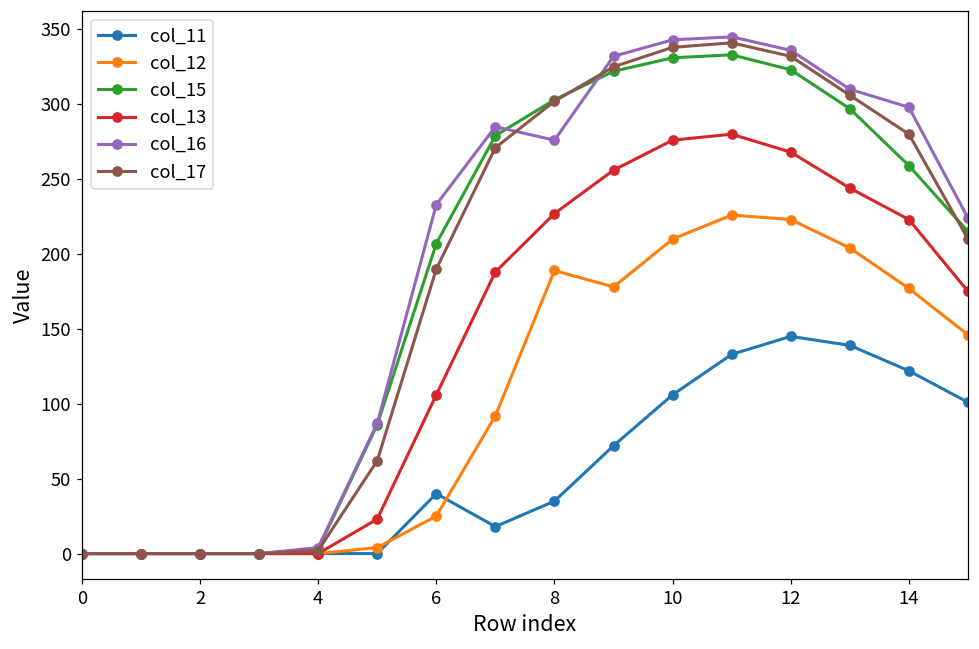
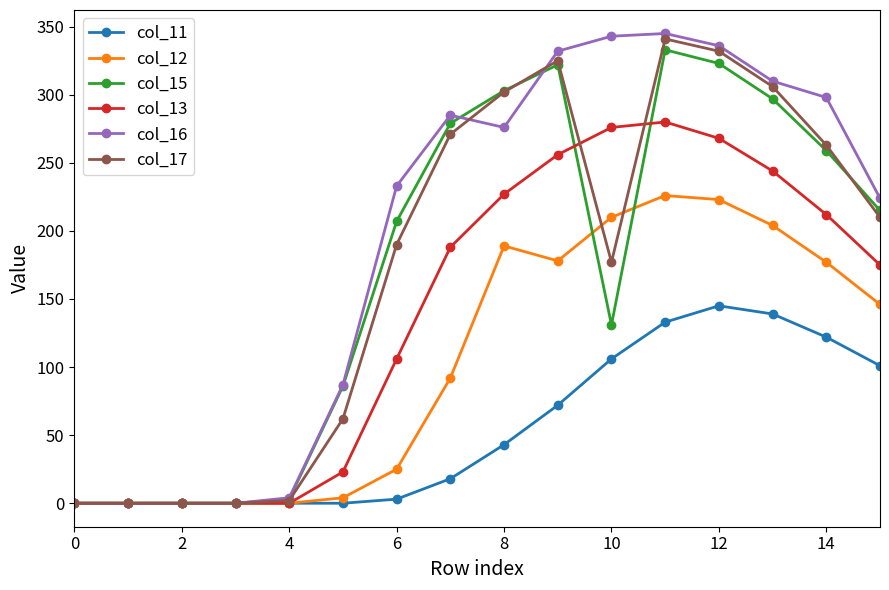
  {
    "col_11": {
-     "6": 40,
-     "8": 35,
+     "6": 3,
+     "8": 43,
      "10": 106,
      "12": 145,
      "14": 122
    },
    "col_12": {
      "6": 25,
      "8": 189,
      "10": 210,
      "12": 223,
      "14": 177
    },
    "col_15": {
      "6": 207,
-     "10": 331,
+     "10": 131,
      "12": 323,
      "14": 259
    },
    "col_13": {
      "6": 106,
      "8": 227,
      "10": 276,
      "12": 268,
-     "14": 223
+     "14": 212
    },
    "col_16": {
      "6": 233,
      "8": 276,
      "10": 343,
      "12": 336,
      "14": 298
    },
    "col_17": {
      "6": 190,
-     "10": 338,
+     "10": 177,
      "12": 332,
-     "14": 280
+     "14": 263
    }
  }
